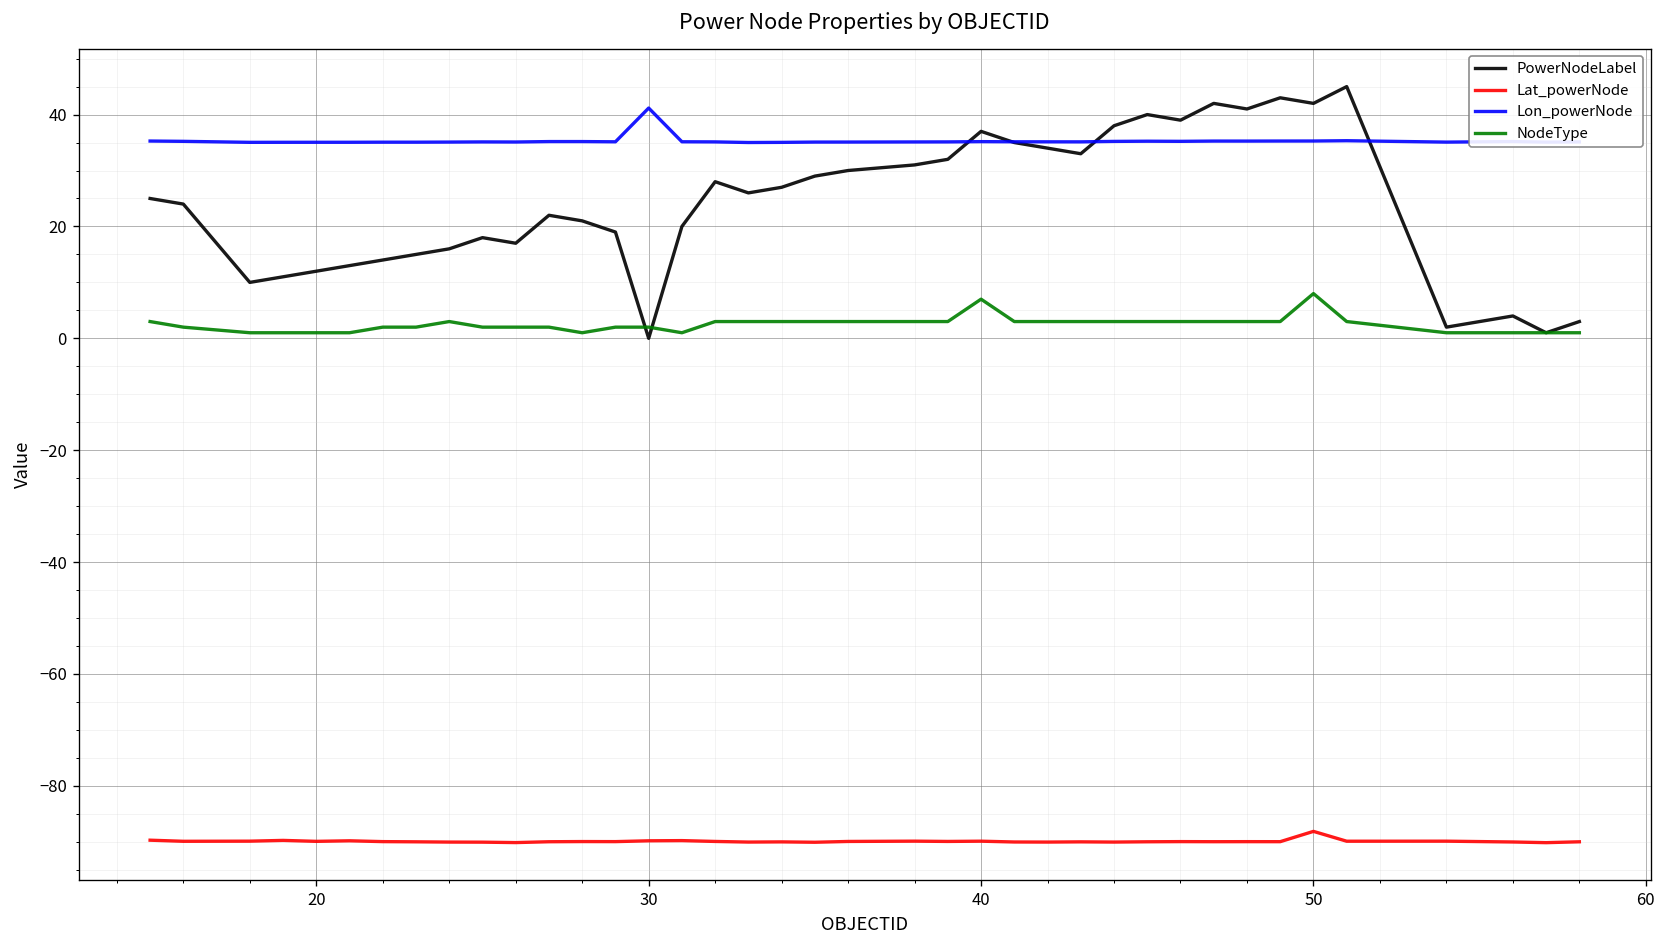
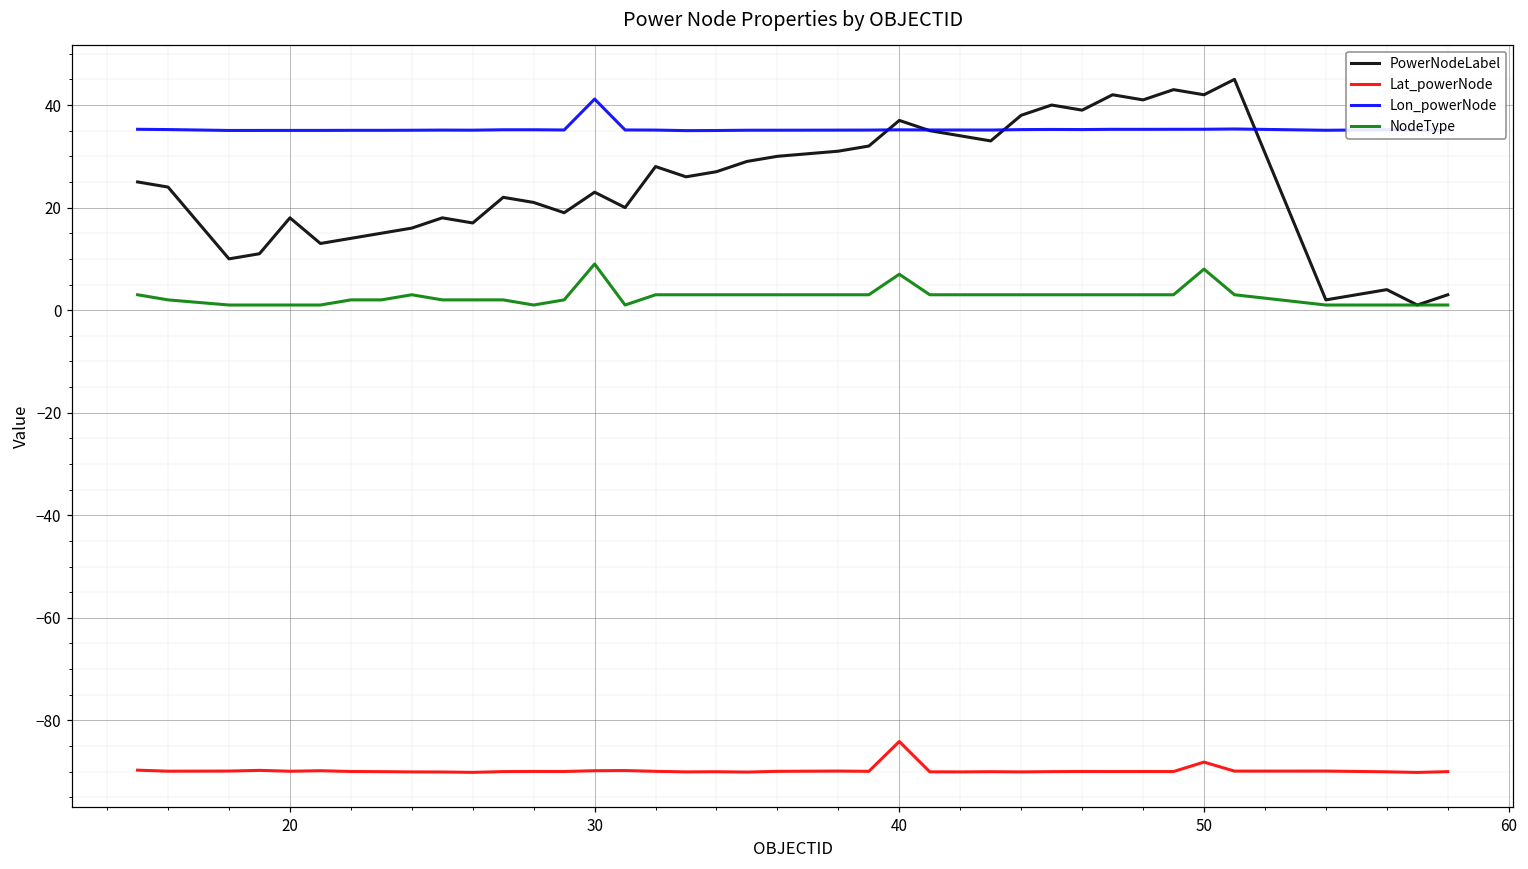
  {
    "PowerNodeLabel": {
-     "20": 12,
-     "30": 0,
+     "20": 18,
+     "30": 23,
      "40": 37,
      "50": 42
    },
    "Lat_powerNode": {
      "20": -90,
      "30": -90,
-     "40": -90,
+     "40": -84,
      "50": -88
    },
    "Lon_powerNode": {
      "20": 35,
      "30": 41,
      "40": 35,
      "50": 35
    },
    "NodeType": {
      "20": 1,
-     "30": 2,
+     "30": 9,
      "40": 7,
      "50": 8
    }
  }
